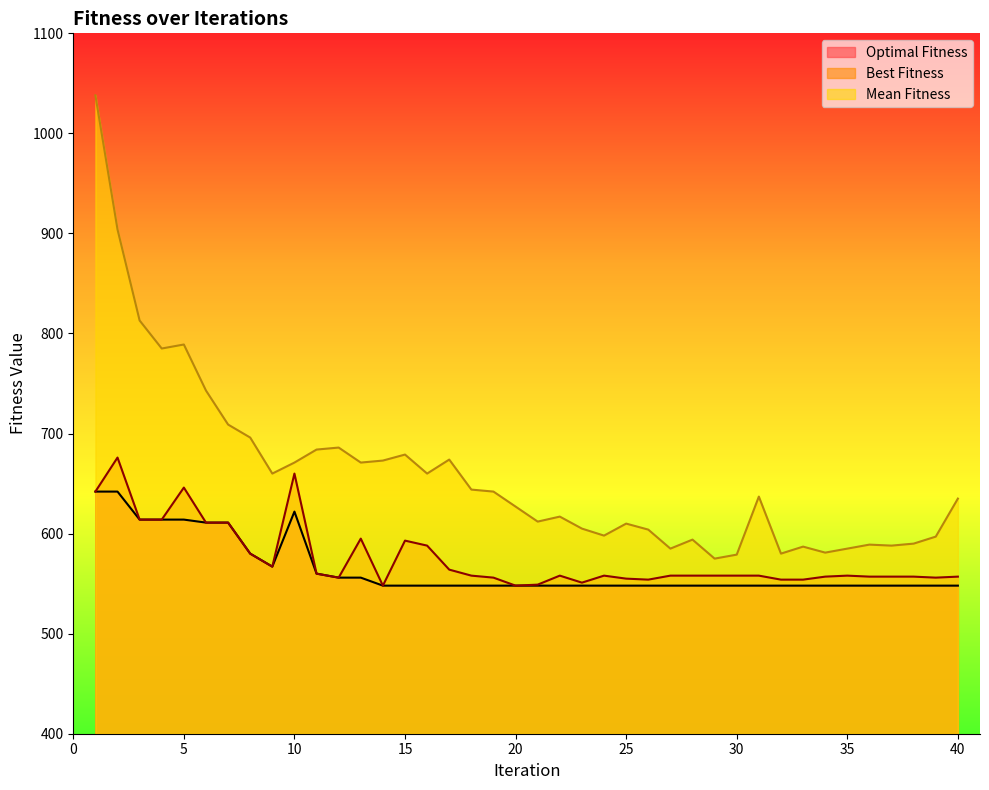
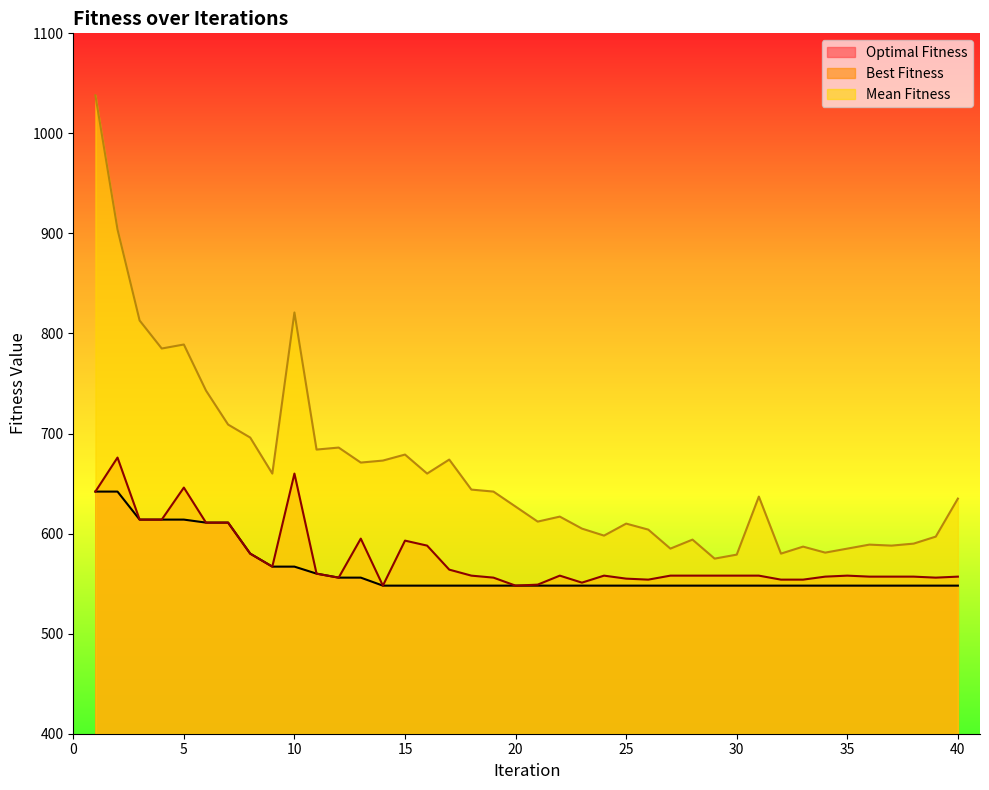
  {
    "Optimal Fitness": {
      "5": 614,
-     "10": 622,
+     "10": 567,
      "15": 548,
      "25": 548,
      "30": 548,
      "35": 548,
      "40": 548
    },
    "Best Fitness": {
      "5": 646,
      "10": 660,
      "15": 593,
      "25": 555,
      "30": 558,
      "35": 558,
      "40": 557
    },
    "Mean Fitness": {
      "5": 789,
-     "10": 671,
+     "10": 821,
      "15": 679,
      "20": 627,
      "25": 610,
      "30": 579,
      "35": 585,
      "40": 635
    }
  }
